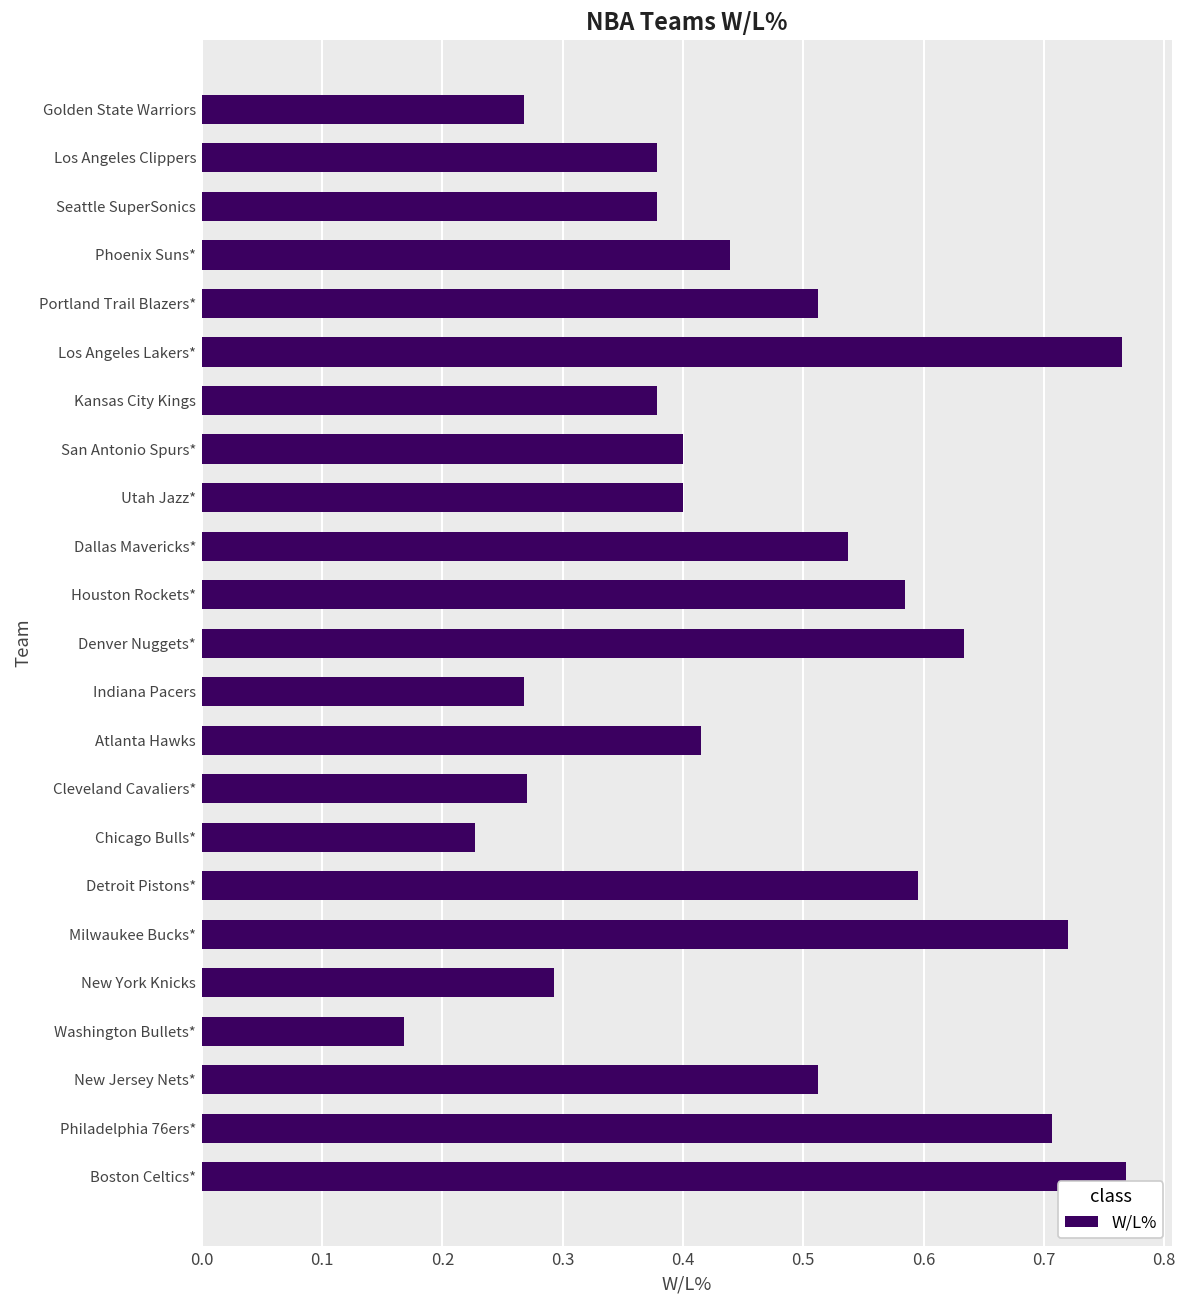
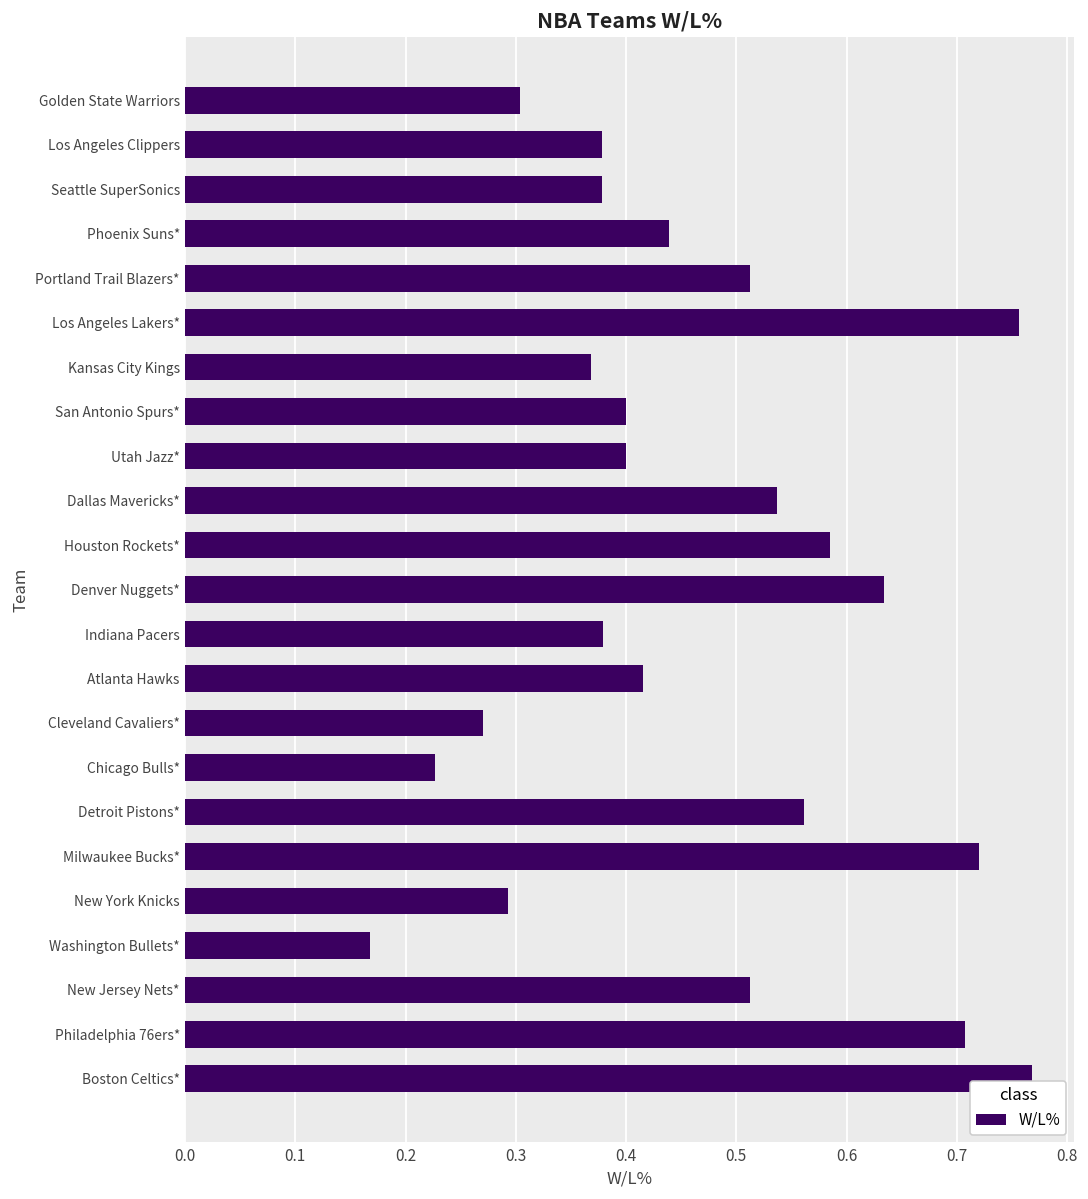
  {
-   "Golden State Warriors": 0.268,
+   "Golden State Warriors": 0.304,
    "Los Angeles Clippers": 0.378,
    "Seattle SuperSonics": 0.378,
    "Phoenix Suns*": 0.439,
    "Portland Trail Blazers*": 0.512,
-   "Los Angeles Lakers*": 0.765,
-   "Kansas City Kings": 0.378,
+   "Los Angeles Lakers*": 0.756,
+   "Kansas City Kings": 0.368,
    "San Antonio Spurs*": 0.400,
    "Utah Jazz*": 0.400,
    "Dallas Mavericks*": 0.537,
    "Houston Rockets*": 0.585,
    "Denver Nuggets*": 0.634,
-   "Indiana Pacers": 0.268,
+   "Indiana Pacers": 0.379,
    "Atlanta Hawks": 0.415,
    "Cleveland Cavaliers*": 0.270,
    "Chicago Bulls*": 0.227,
-   "Detroit Pistons*": 0.595,
+   "Detroit Pistons*": 0.561,
    "Milwaukee Bucks*": 0.720,
    "New York Knicks": 0.293,
    "Washington Bullets*": 0.168,
    "New Jersey Nets*": 0.512,
    "Philadelphia 76ers*": 0.707,
    "Boston Celtics*": 0.768
  }
